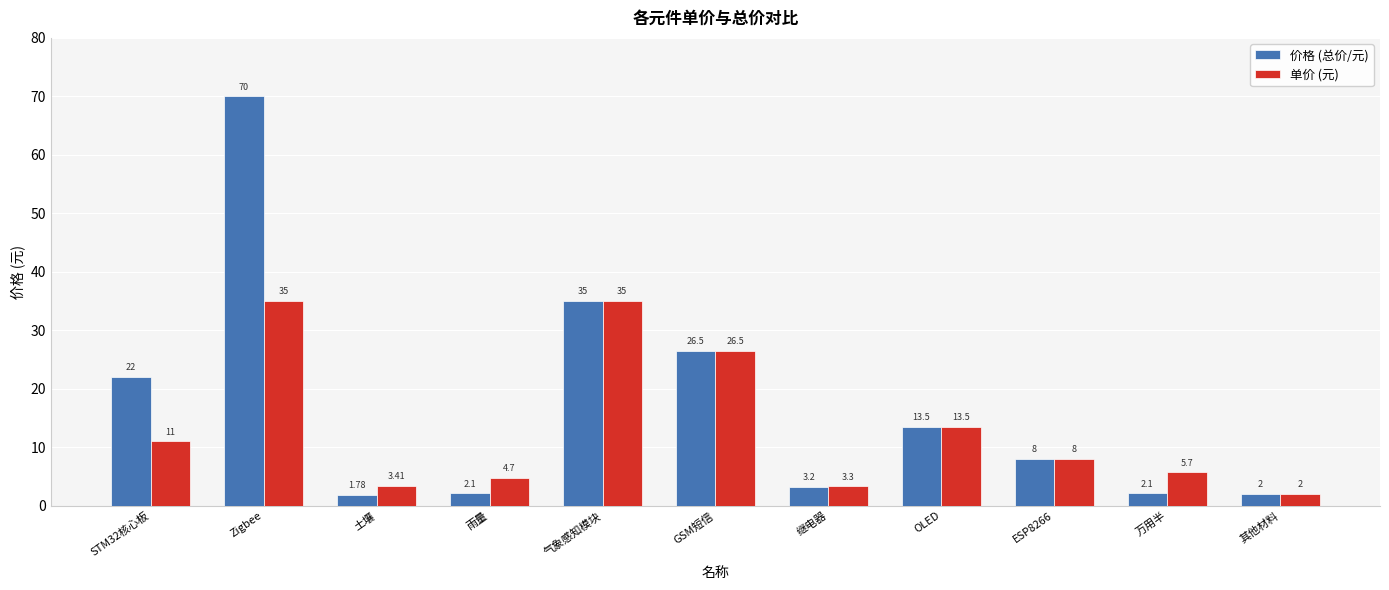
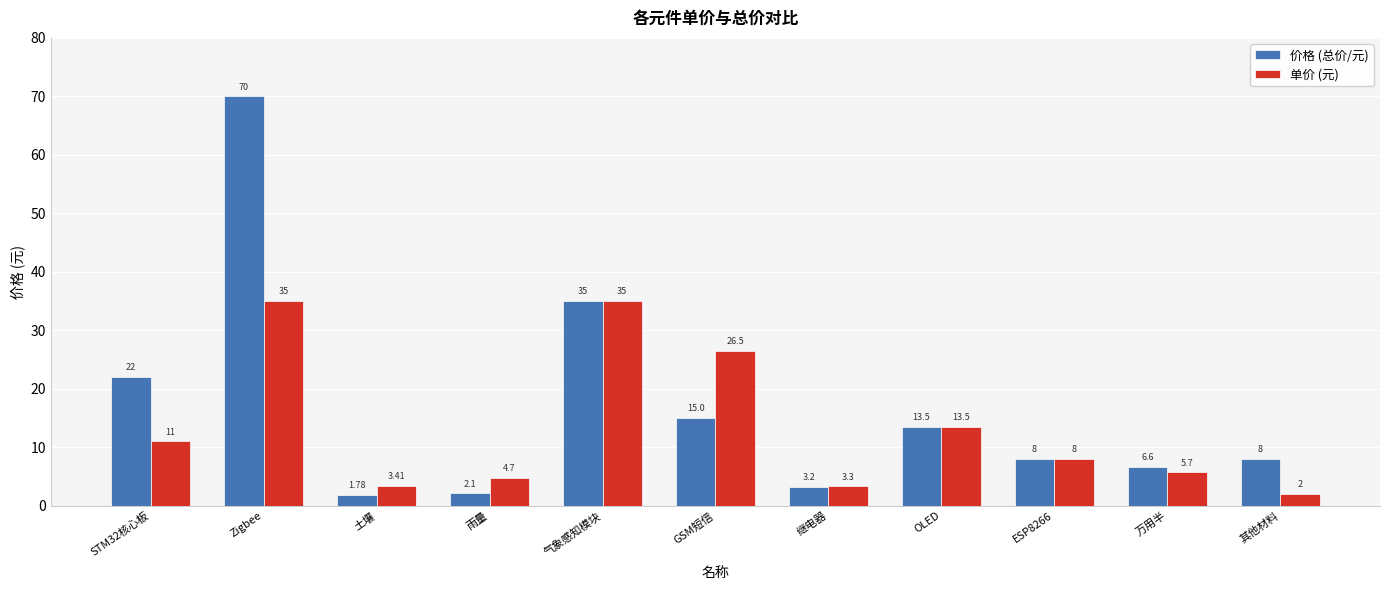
  {
    "价格 (总价/元)": {
      "STM32核心板": 22,
      "Zigbee": 70,
      "土壤": 1.78,
      "雨量": 2.1,
      "气象感知模块": 35,
-     "GSM短信": 26.5,
+     "GSM短信": 15.0,
      "继电器": 3.2,
      "OLED": 13.5,
      "ESP8266": 8,
-     "万用半": 2.1,
-     "其他材料": 2
+     "万用半": 6.6,
+     "其他材料": 8
    },
    "单价 (元)": {
      "STM32核心板": 11,
      "Zigbee": 35,
      "土壤": 3.41,
      "雨量": 4.7,
      "气象感知模块": 35,
      "GSM短信": 26.5,
      "继电器": 3.3,
      "OLED": 13.5,
      "ESP8266": 8,
      "万用半": 5.7,
      "其他材料": 2
    }
  }
